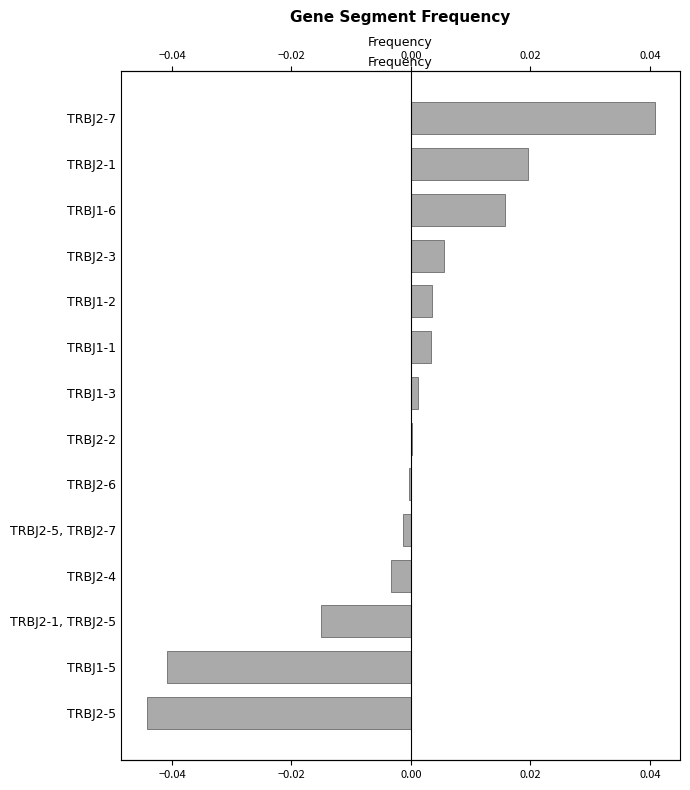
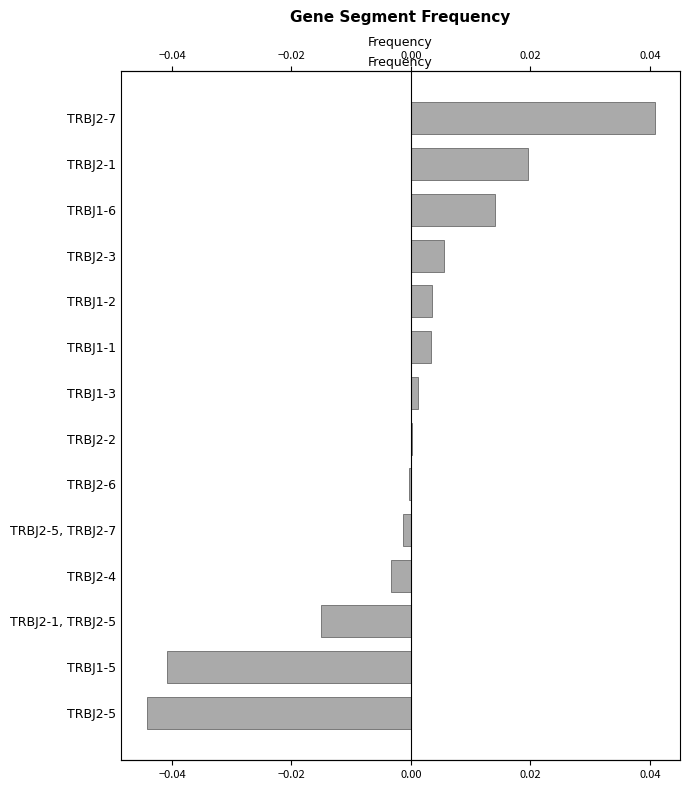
  {
    "TRBJ2-7": 0.041,
    "TRBJ2-1": 0.020,
-   "TRBJ1-6": 0.016,
+   "TRBJ1-6": 0.014,
    "TRBJ2-3": 0.006,
    "TRBJ1-2": 0.003,
    "TRBJ1-1": 0.003,
    "TRBJ1-3": 0.001,
    "TRBJ2-5, TRBJ2-7": -0.001,
    "TRBJ2-4": -0.003,
    "TRBJ2-1, TRBJ2-5": -0.015,
    "TRBJ1-5": -0.041,
    "TRBJ2-5": -0.044
  }
